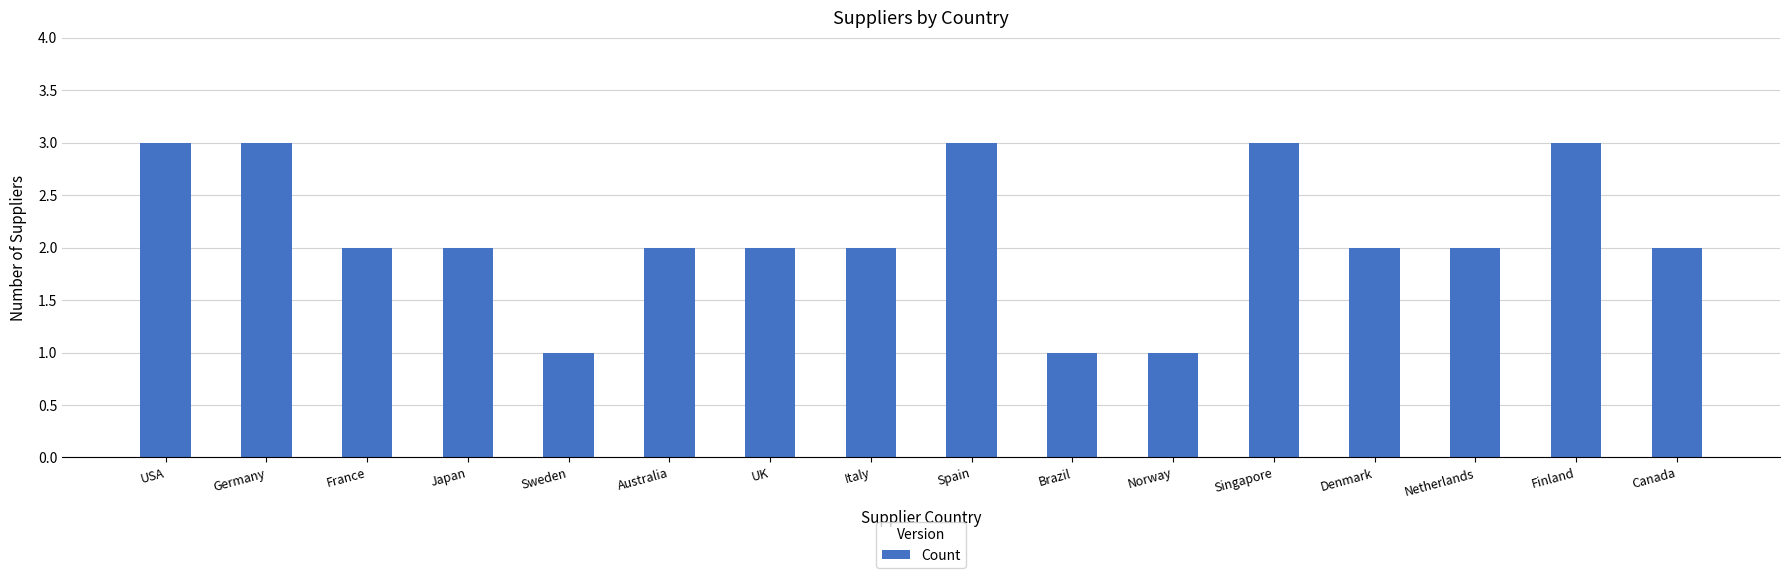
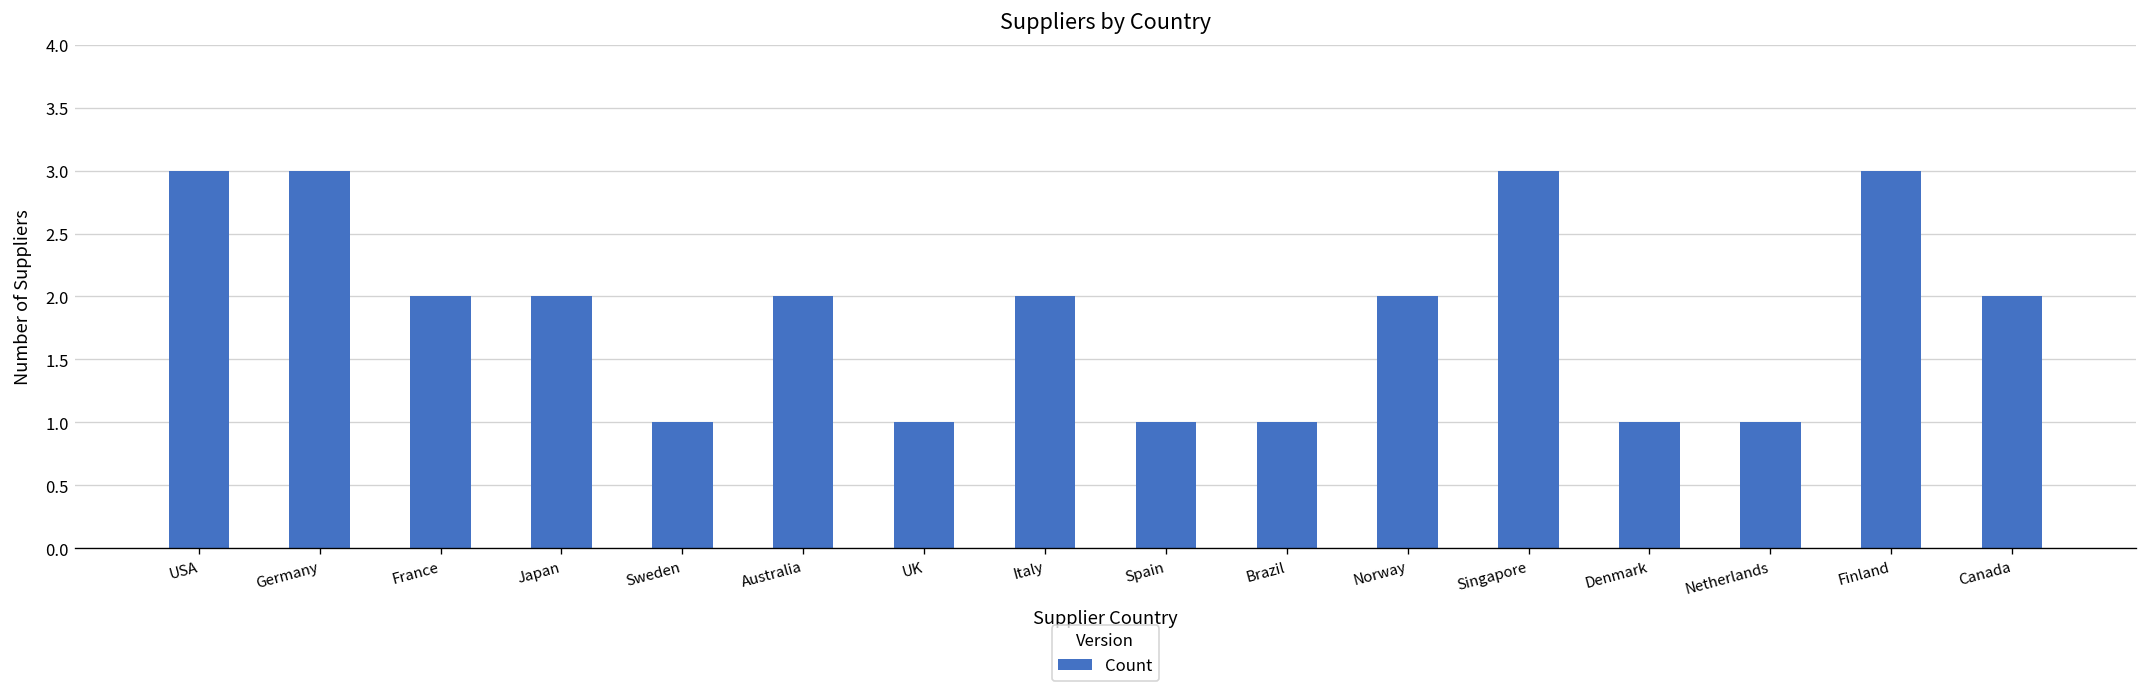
  {
    "USA": 3,
    "Germany": 3,
    "France": 2,
    "Japan": 2,
    "Sweden": 1,
    "Australia": 2,
-   "UK": 2,
+   "UK": 1,
    "Italy": 2,
-   "Spain": 3,
+   "Spain": 1,
    "Brazil": 1,
-   "Norway": 1,
+   "Norway": 2,
    "Singapore": 3,
-   "Denmark": 2,
-   "Netherlands": 2,
+   "Denmark": 1,
+   "Netherlands": 1,
    "Finland": 3,
    "Canada": 2
  }
